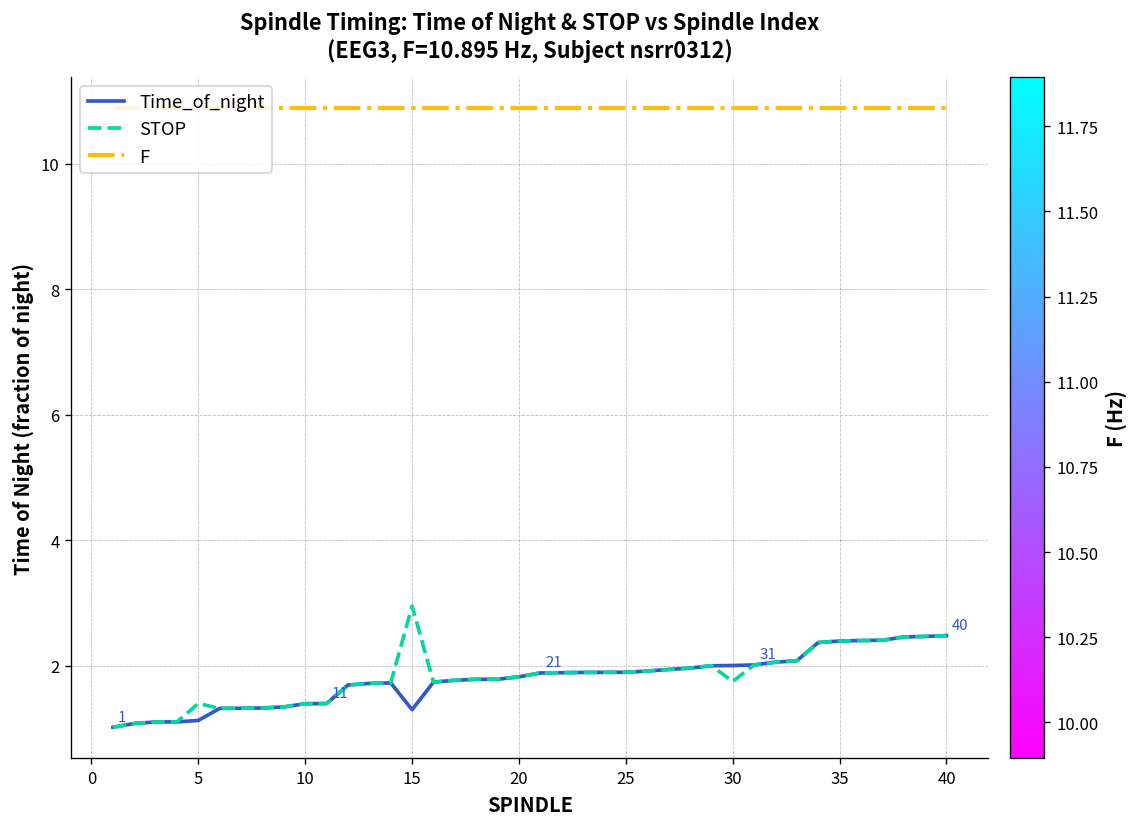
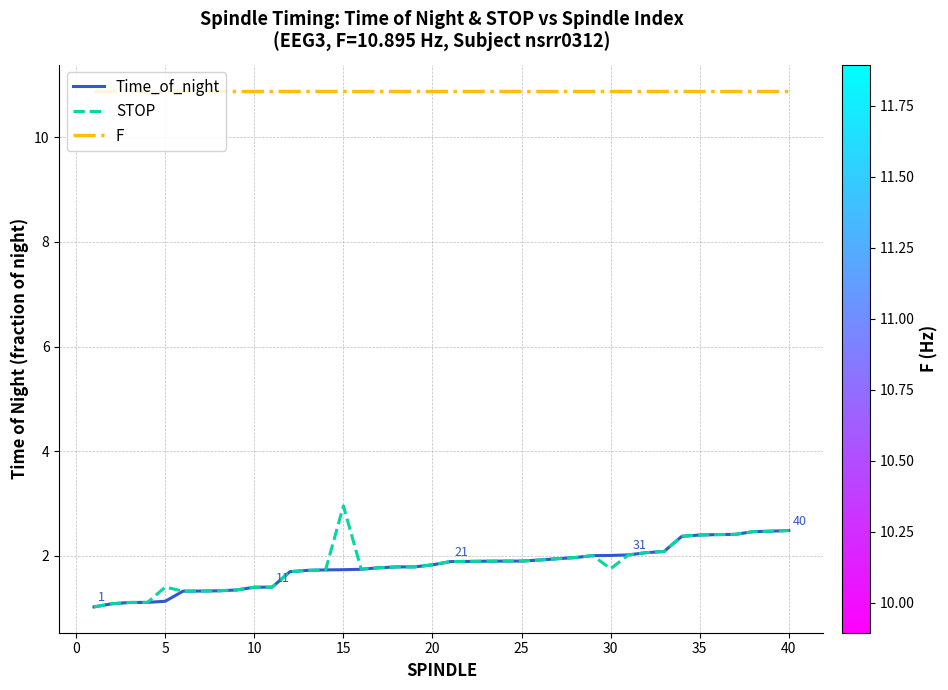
  {
    "Time_of_night": {
      "5": 1.1,
-     "15": 1.3,
+     "15": 1.7,
      "30": 2.0
    },
    "STOP": {
      "5": 1.4,
      "15": 3.0,
      "30": 1.8
    },
    "F": {
      "10": 10.9,
      "15": 10.9,
      "20": 10.9,
      "25": 10.9,
      "30": 10.9,
      "35": 10.9,
      "40": 10.9
    }
  }
